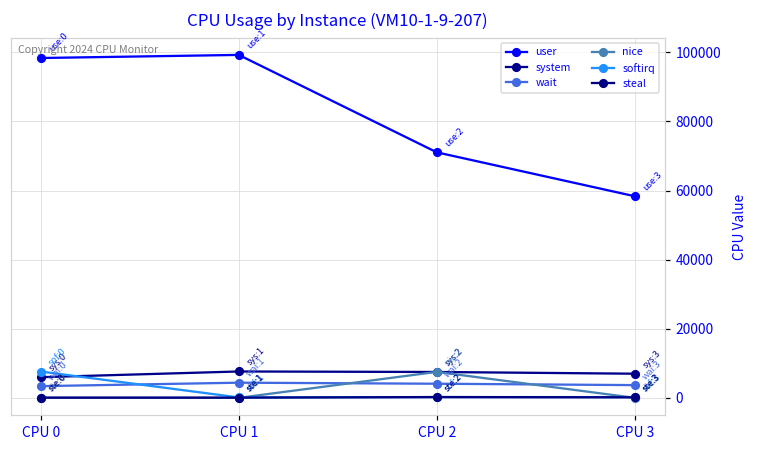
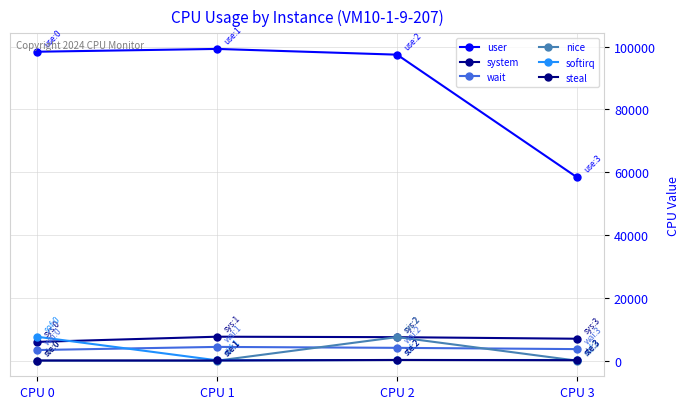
  {
    "user": {
-     "CPU 2": 71000
+     "CPU 2": 97000
    }
  }
